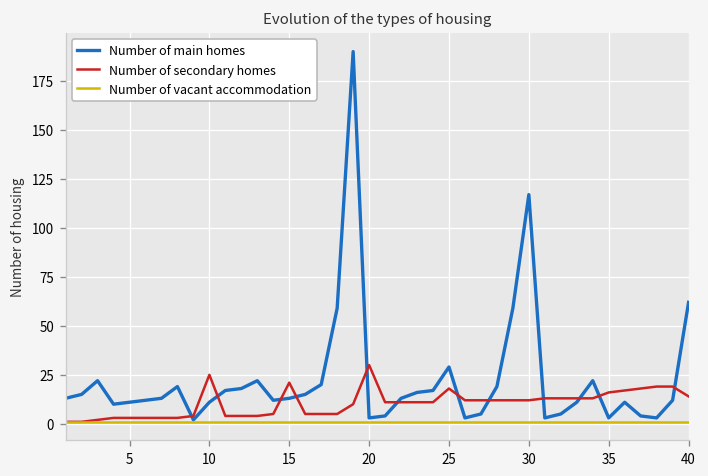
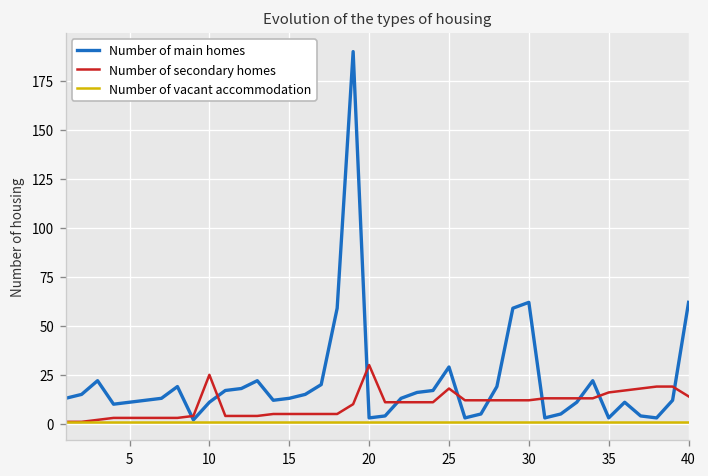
  {
    "Number of main homes": {
      "5": 11,
      "10": 11,
      "15": 13,
      "20": 3,
      "25": 29,
-     "30": 117,
+     "30": 62,
      "35": 3,
      "40": 62
    },
    "Number of secondary homes": {
      "5": 3,
      "10": 25,
-     "15": 21,
+     "15": 5,
      "20": 30,
      "25": 18,
      "30": 12,
      "35": 16,
      "40": 14
    },
    "Number of vacant accommodation": {
      "5": 1,
      "10": 1,
      "15": 1,
      "20": 1,
      "25": 1,
      "30": 1,
      "35": 1,
      "40": 1
    }
  }
